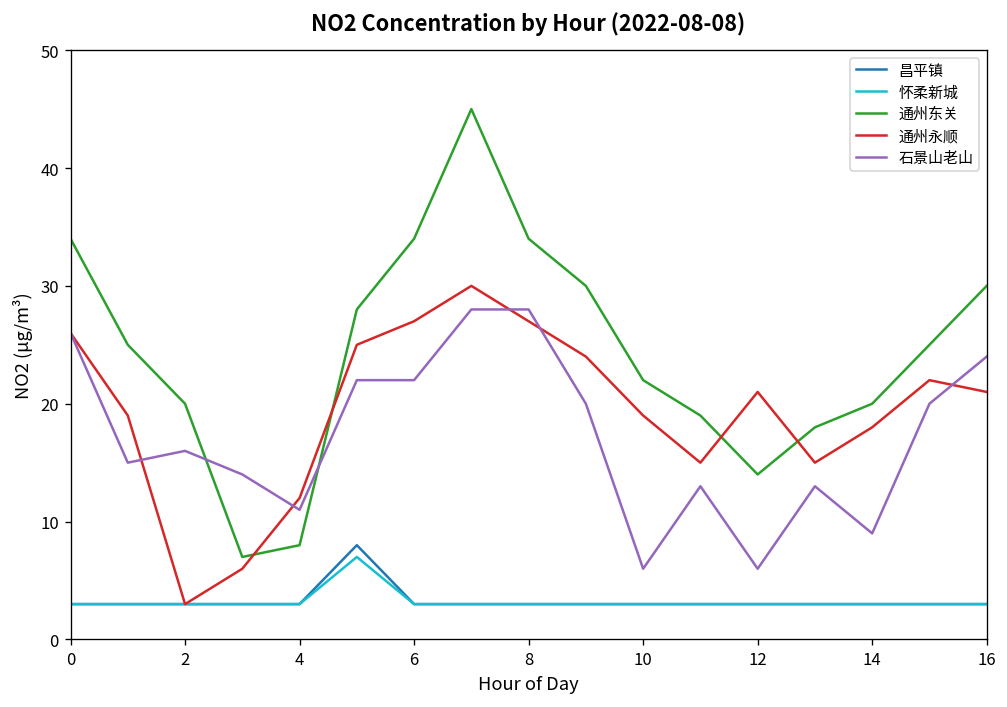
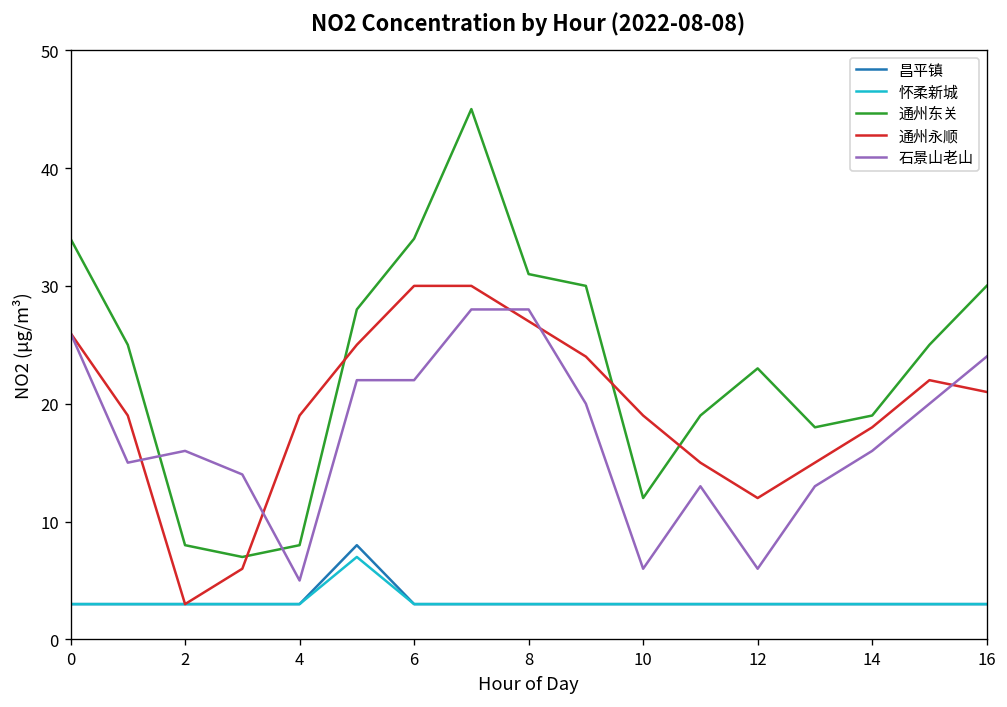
  {
    "通州东关": {
      "0": 34,
-     "2": 20,
+     "2": 8,
      "4": 8,
      "6": 34,
-     "8": 34,
-     "10": 22,
-     "12": 14,
-     "14": 20,
+     "8": 31,
+     "10": 12,
+     "12": 23,
+     "14": 19,
      "16": 30
    },
    "通州永顺": {
-     "4": 12,
-     "6": 27,
+     "4": 19,
+     "6": 30,
      "8": 27,
      "10": 19,
-     "12": 21,
+     "12": 12,
      "14": 18,
      "16": 21
    },
    "石景山老山": {
      "2": 16,
-     "4": 11,
+     "4": 5,
      "6": 22,
      "8": 28,
      "10": 6,
      "12": 6,
-     "14": 9,
+     "14": 16,
      "16": 24
    }
  }
